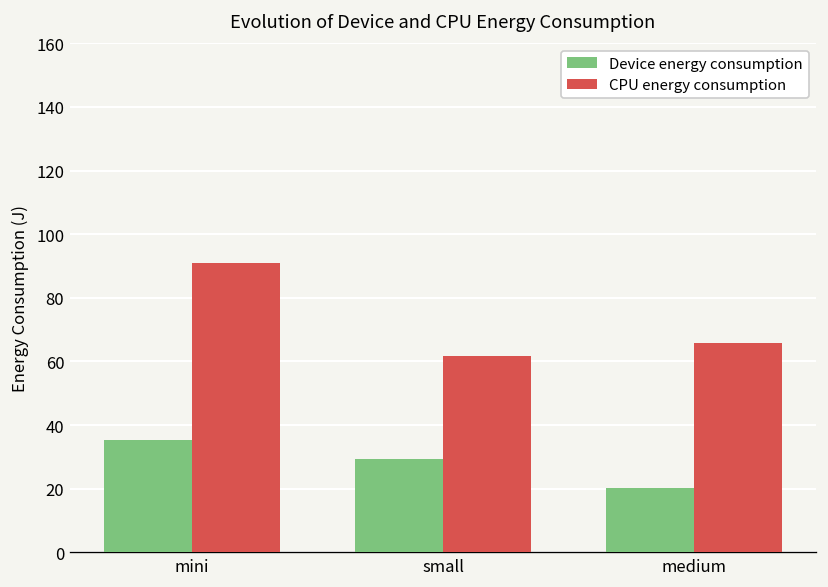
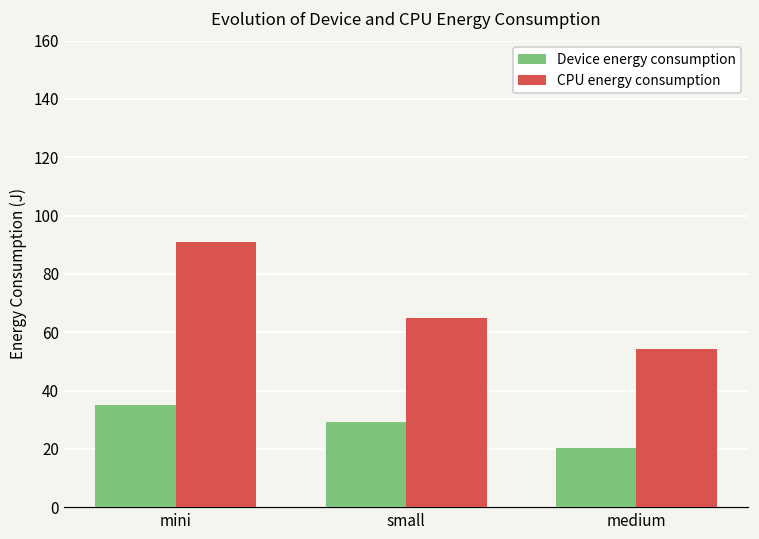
  {
    "Device energy consumption": {
      "mini": 35,
      "small": 29,
      "medium": 20
    },
    "CPU energy consumption": {
      "mini": 91,
-     "small": 62,
-     "medium": 66
+     "small": 65,
+     "medium": 54
    }
  }
